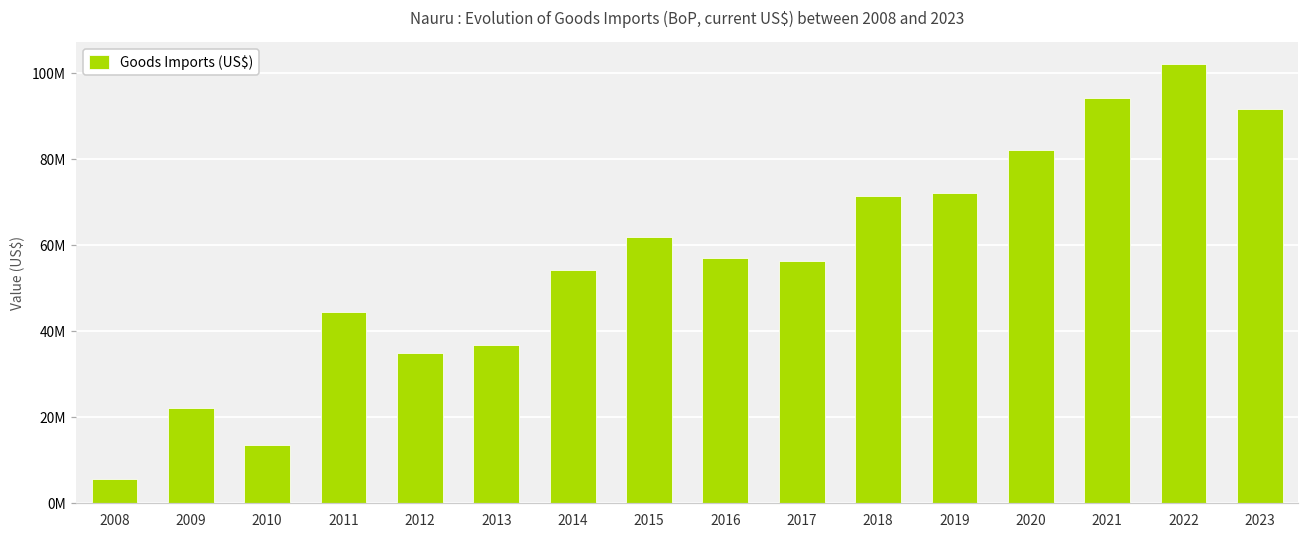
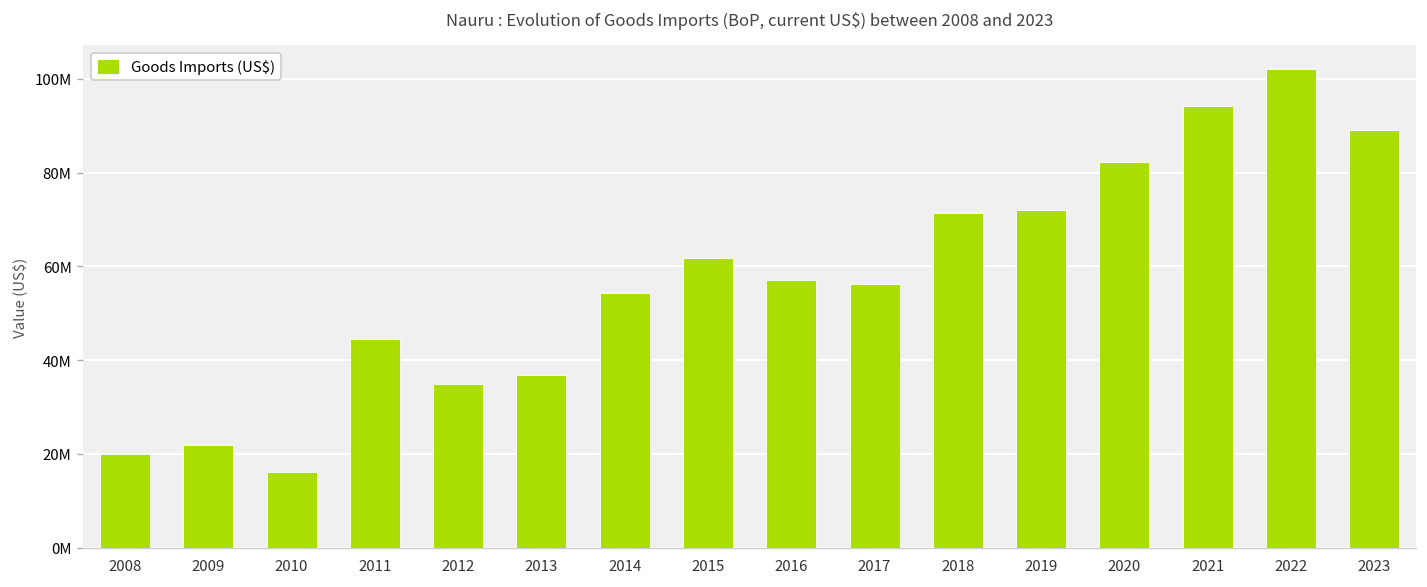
  {
-   "2008": 5000000,
+   "2008": 20000000,
    "2009": 22000000,
-   "2010": 13000000,
+   "2010": 16000000,
    "2011": 44000000,
    "2012": 35000000,
    "2013": 37000000,
    "2014": 54000000,
    "2015": 62000000,
    "2016": 57000000,
    "2017": 56000000,
    "2018": 72000000,
    "2019": 72000000,
    "2020": 82000000,
    "2021": 94000000,
    "2022": 102000000,
-   "2023": 92000000
+   "2023": 89000000
  }
